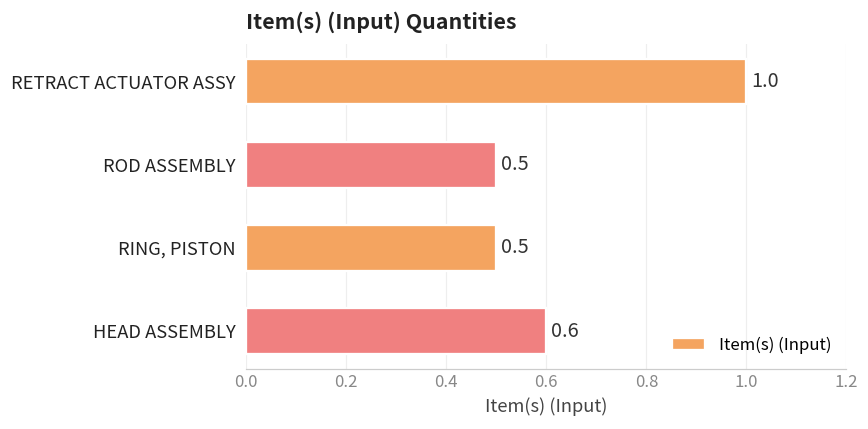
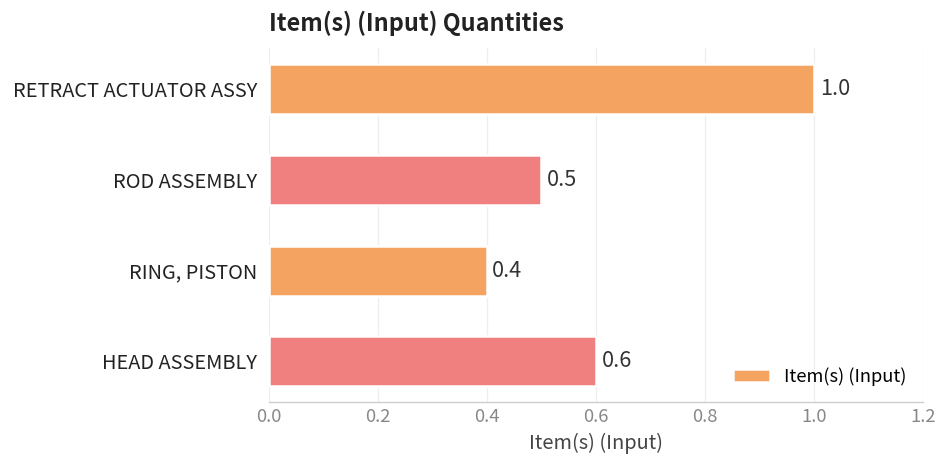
  {
    "RETRACT ACTUATOR ASSY": 1.0,
    "ROD ASSEMBLY": 0.5,
-   "RING, PISTON": 0.5,
+   "RING, PISTON": 0.4,
    "HEAD ASSEMBLY": 0.6
  }
